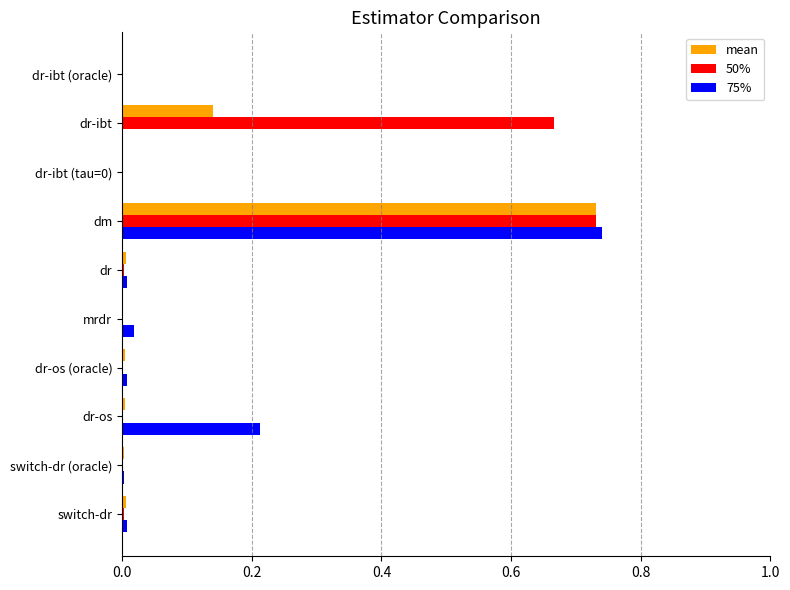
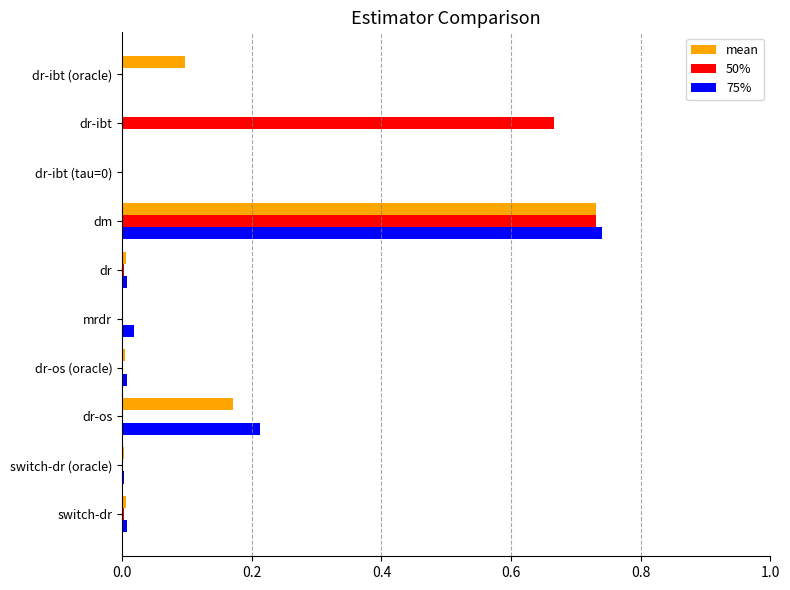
  {
    "mean": {
-     "dr-ibt (oracle)": 0.00,
-     "dr-ibt": 0.14,
+     "dr-ibt (oracle)": 0.10,
+     "dr-ibt": 0.00,
      "dm": 0.73,
      "dr": 0.01,
      "dr-os (oracle)": 0.01,
-     "dr-os": 0.01,
+     "dr-os": 0.17,
      "switch-dr": 0.01
    },
    "50%": {
      "dr-ibt": 0.67,
      "dm": 0.73
    },
    "75%": {
      "dm": 0.74,
      "dr": 0.01,
      "mrdr": 0.02,
      "dr-os (oracle)": 0.01,
      "dr-os": 0.21,
      "switch-dr": 0.01
    }
  }
